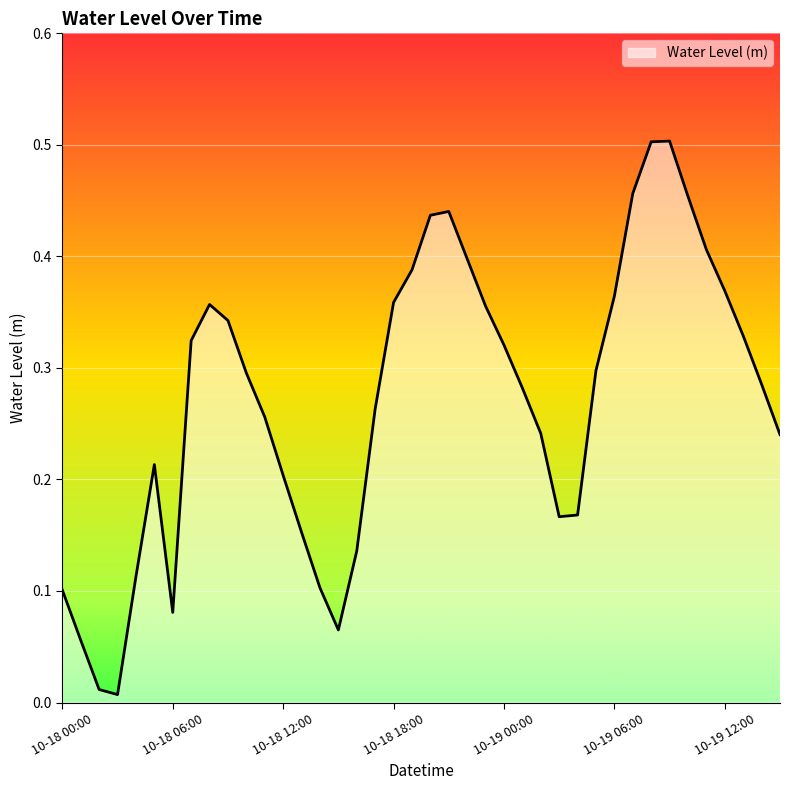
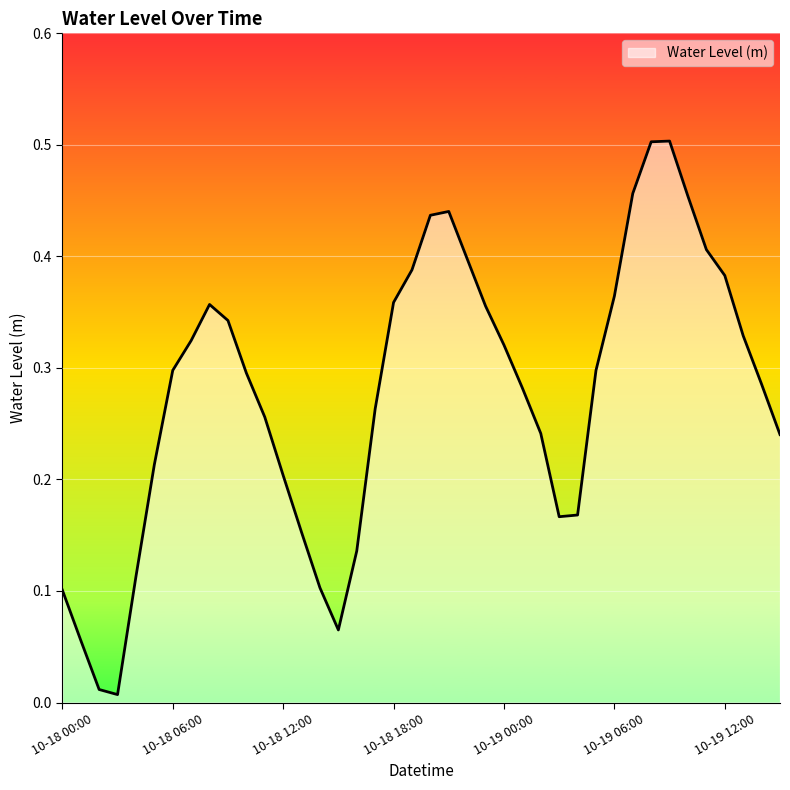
  {
    "10-18 00:00": 0.101,
-   "10-18 06:00": 0.081,
+   "10-18 06:00": 0.298,
    "10-18 12:00": 0.204,
    "10-18 18:00": 0.359,
    "10-19 00:00": 0.321,
    "10-19 06:00": 0.364,
-   "10-19 12:00": 0.369
+   "10-19 12:00": 0.383
  }
